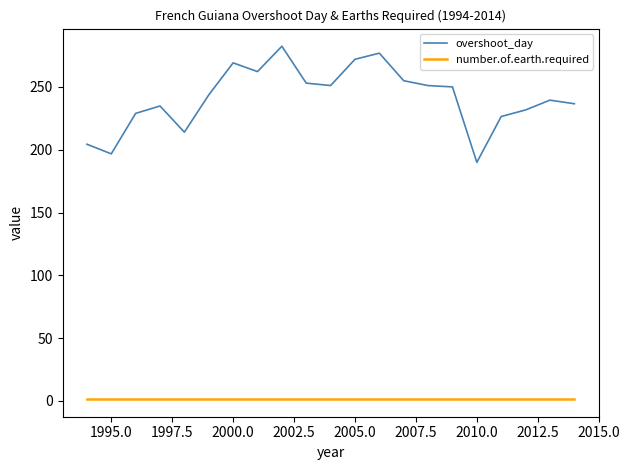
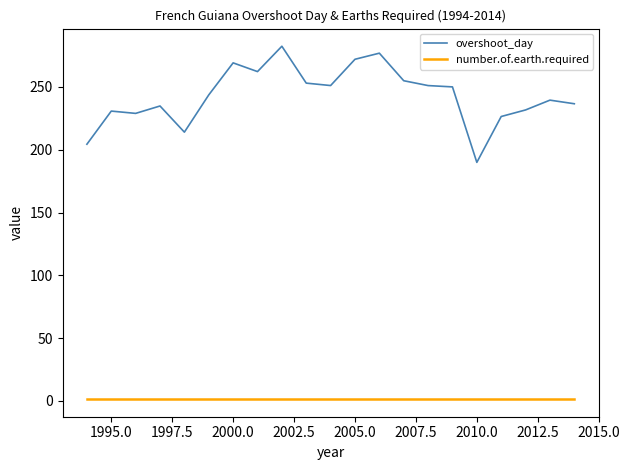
  {
    "overshoot_day": {
-     "1995.0": 197,
+     "1995.0": 231,
      "2000.0": 269,
      "2005.0": 272,
      "2010.0": 190
    },
    "number.of.earth.required": {
      "1995.0": 2,
      "2000.0": 2,
      "2005.0": 2,
      "2010.0": 2
    }
  }
